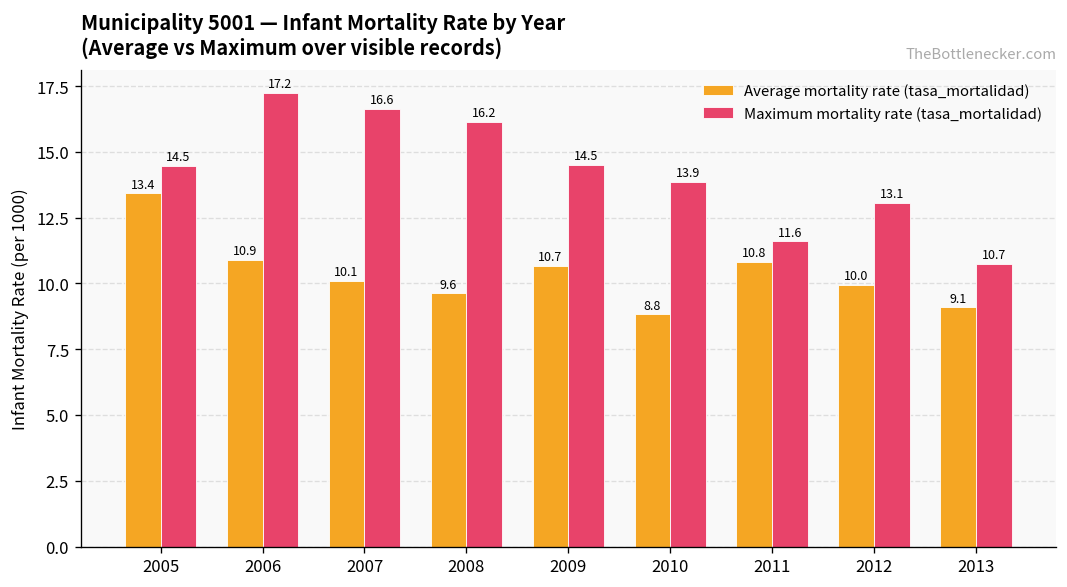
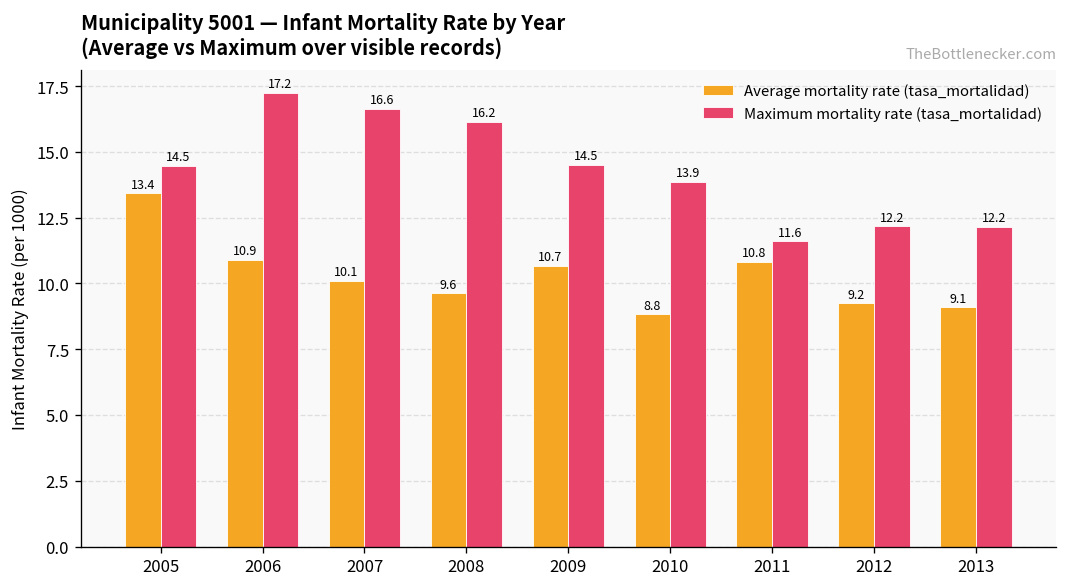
  {
    "Average mortality rate (tasa_mortalidad)": {
      "2005": 13.4,
      "2006": 10.9,
      "2007": 10.1,
      "2008": 9.6,
      "2009": 10.7,
      "2010": 8.8,
      "2011": 10.8,
-     "2012": 10.0,
+     "2012": 9.2,
      "2013": 9.1
    },
    "Maximum mortality rate (tasa_mortalidad)": {
      "2005": 14.5,
      "2006": 17.2,
      "2007": 16.6,
      "2008": 16.2,
      "2009": 14.5,
      "2010": 13.9,
      "2011": 11.6,
-     "2012": 13.1,
-     "2013": 10.7
+     "2012": 12.2,
+     "2013": 12.2
    }
  }
